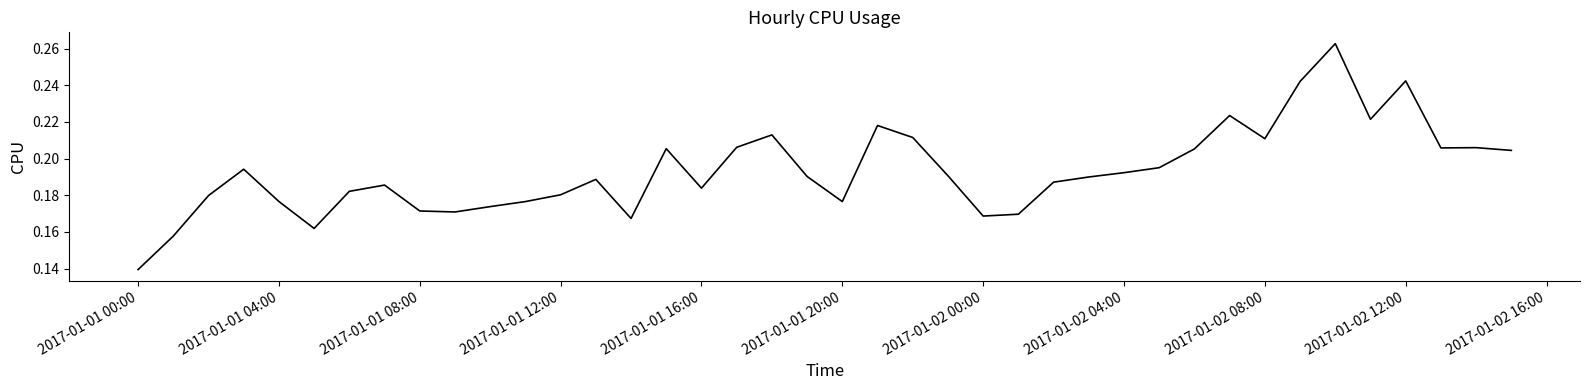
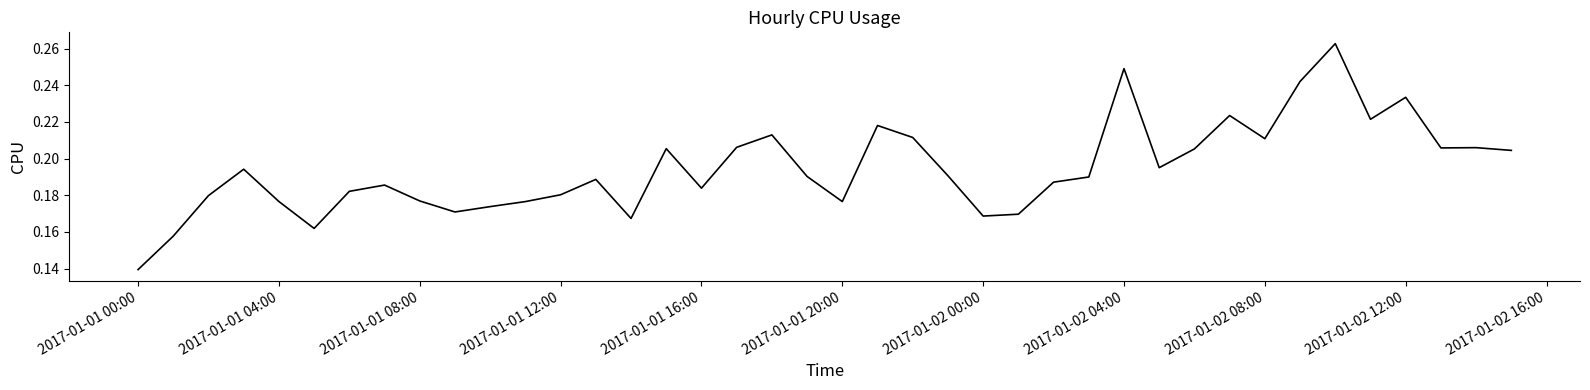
  {
    "2017-01-01 00:00": 0.139,
    "2017-01-01 04:00": 0.177,
-   "2017-01-01 08:00": 0.171,
+   "2017-01-01 08:00": 0.177,
    "2017-01-01 12:00": 0.180,
    "2017-01-01 16:00": 0.184,
    "2017-01-01 20:00": 0.177,
    "2017-01-02 00:00": 0.169,
-   "2017-01-02 04:00": 0.192,
+   "2017-01-02 04:00": 0.249,
    "2017-01-02 08:00": 0.211,
-   "2017-01-02 12:00": 0.242
+   "2017-01-02 12:00": 0.233
  }
